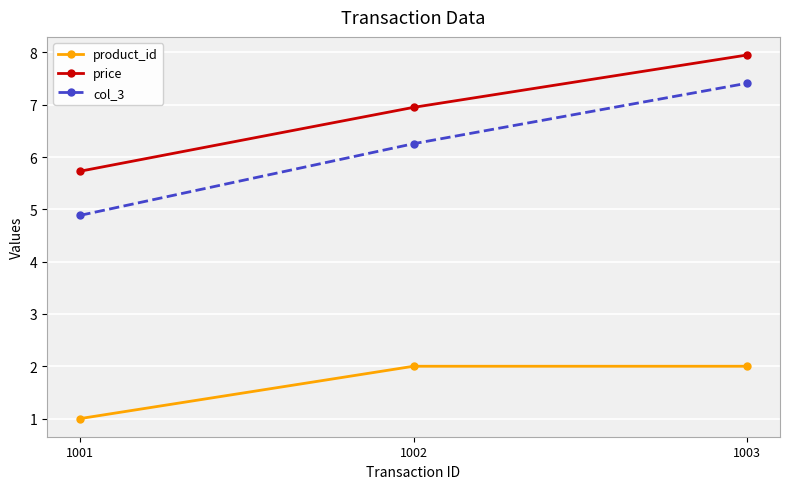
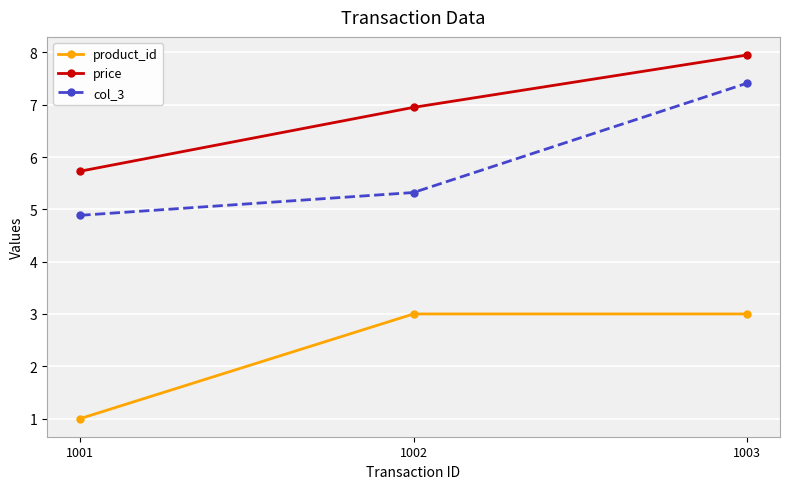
  {
    "product_id": {
      "1001": 1,
-     "1002": 2,
-     "1003": 2
+     "1002": 3,
+     "1003": 3
    },
    "price": {
      "1001": 5.7,
      "1002": 7.0,
      "1003": 8.0
    },
    "col_3": {
      "1001": 4.9,
-     "1002": 6.3,
+     "1002": 5.3,
      "1003": 7.4
    }
  }
